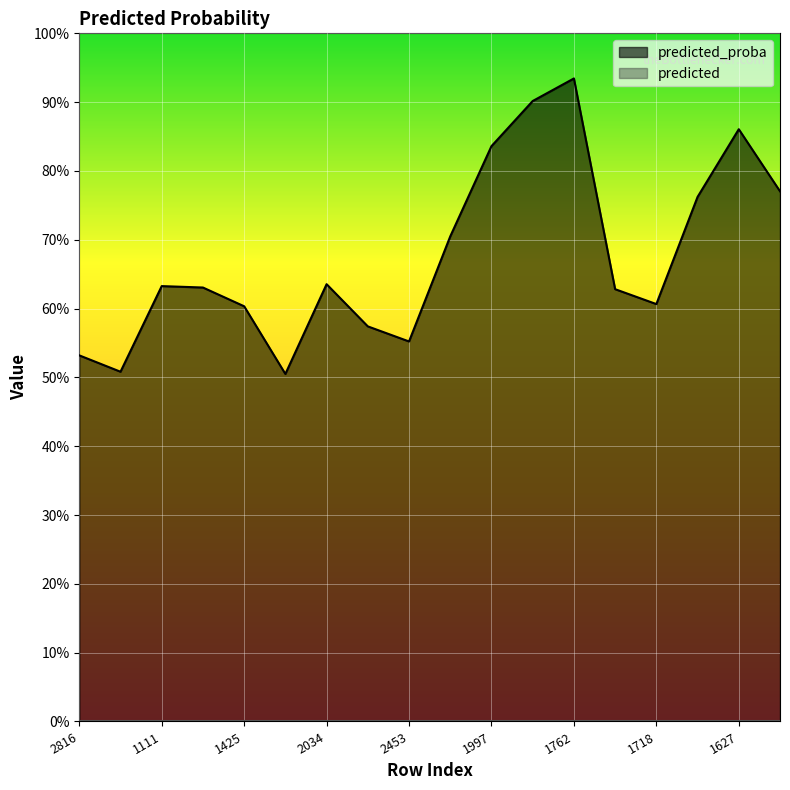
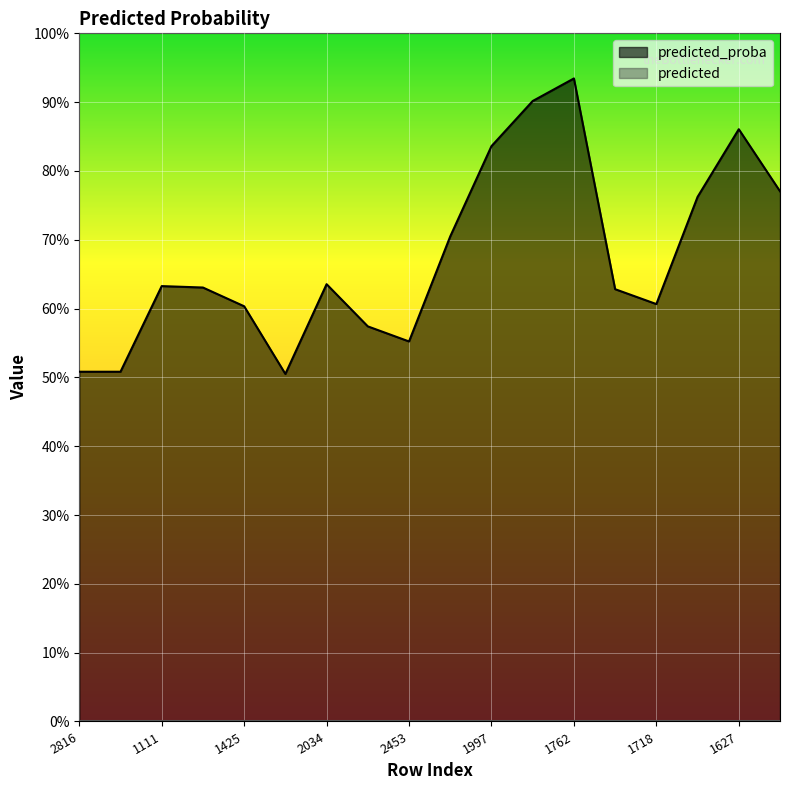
  {
    "predicted_proba": {
-     "2816": "53%",
+     "2816": "51%",
      "1111": "63%",
      "1425": "60%",
      "2034": "64%",
      "2453": "55%",
      "1997": "84%",
      "1762": "93%",
      "1718": "61%",
      "1627": "86%"
    },
    "predicted": {
      "2816": "0%",
      "1111": "0%",
      "1425": "0%",
      "2034": "0%",
      "2453": "0%",
      "1997": "0%",
      "1762": "0%",
      "1718": "0%",
      "1627": "0%"
    }
  }
